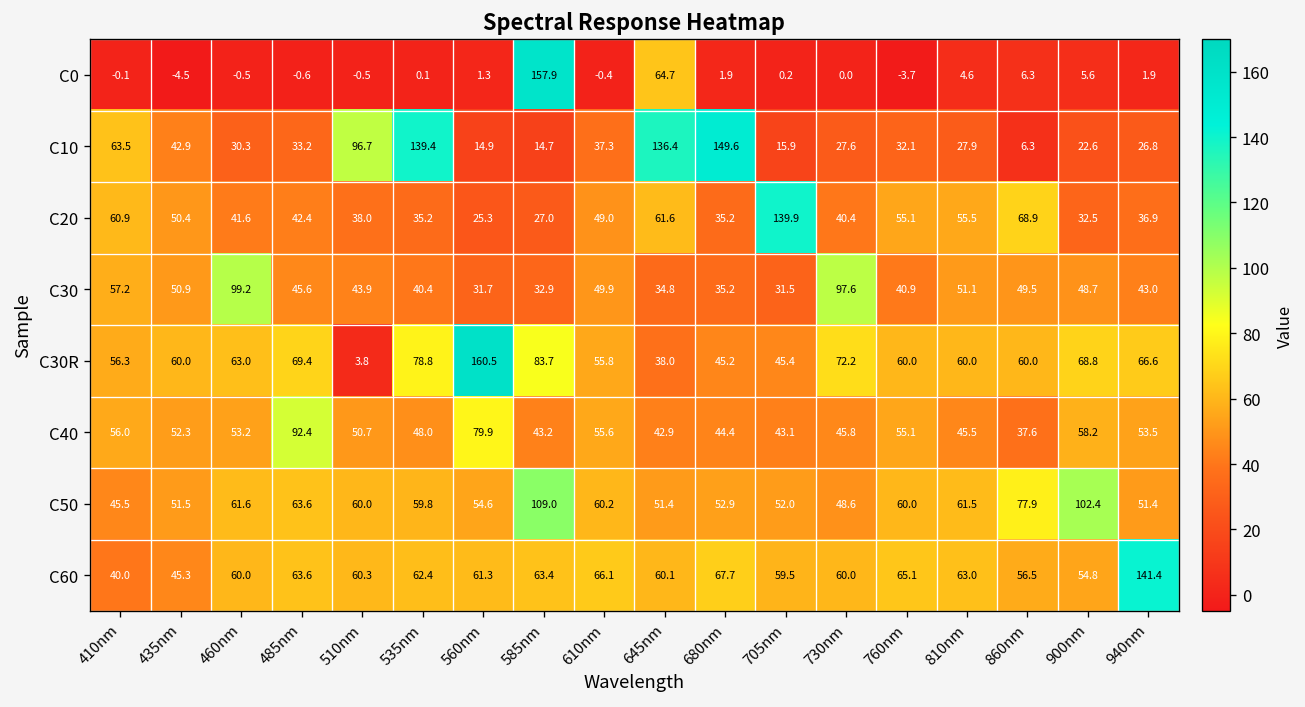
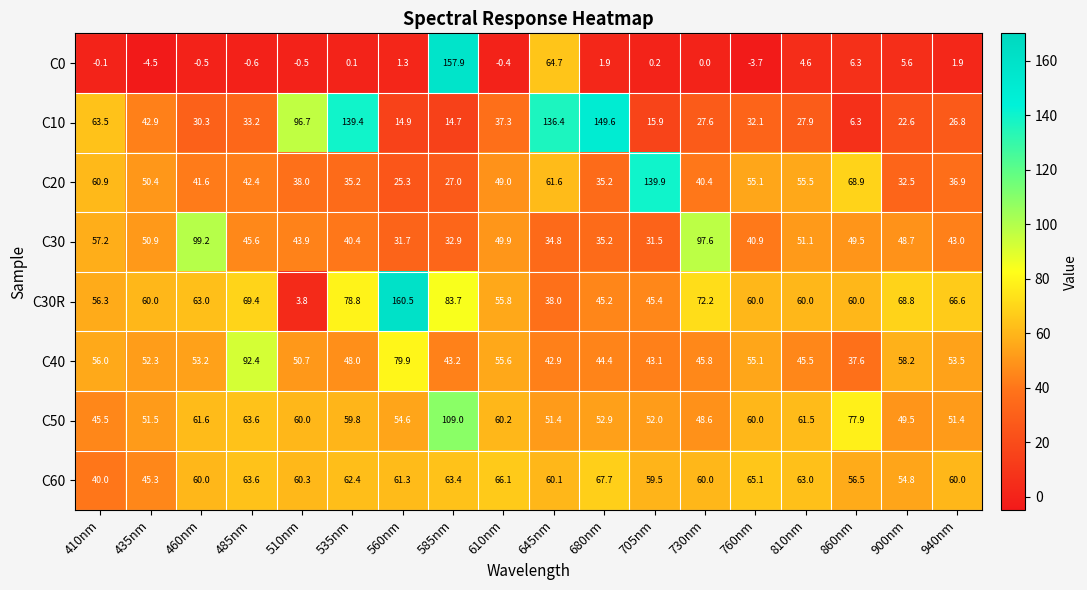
  {
    "C0": {
      "410nm": -0.1,
      "435nm": -4.5,
      "460nm": -0.5,
      "485nm": -0.6,
      "510nm": -0.5,
      "535nm": 0.1,
      "560nm": 1.3,
      "585nm": 157.9,
      "610nm": -0.4,
      "645nm": 64.7,
      "680nm": 1.9,
      "705nm": 0.2,
      "730nm": 0.0,
      "760nm": -3.7,
      "810nm": 4.6,
      "860nm": 6.3,
      "900nm": 5.6,
      "940nm": 1.9
    },
    "C10": {
      "410nm": 63.5,
      "435nm": 42.9,
      "460nm": 30.3,
      "485nm": 33.2,
      "510nm": 96.7,
      "535nm": 139.4,
      "560nm": 14.9,
      "585nm": 14.7,
      "610nm": 37.3,
      "645nm": 136.4,
      "680nm": 149.6,
      "705nm": 15.9,
      "730nm": 27.6,
      "760nm": 32.1,
      "810nm": 27.9,
      "860nm": 6.3,
      "900nm": 22.6,
      "940nm": 26.8
    },
    "C20": {
      "410nm": 60.9,
      "435nm": 50.4,
      "460nm": 41.6,
      "485nm": 42.4,
      "510nm": 38.0,
      "535nm": 35.2,
      "560nm": 25.3,
      "585nm": 27.0,
      "610nm": 49.0,
      "645nm": 61.6,
      "680nm": 35.2,
      "705nm": 139.9,
      "730nm": 40.4,
      "760nm": 55.1,
      "810nm": 55.5,
      "860nm": 68.9,
      "900nm": 32.5,
      "940nm": 36.9
    },
    "C30": {
      "410nm": 57.2,
      "435nm": 50.9,
      "460nm": 99.2,
      "485nm": 45.6,
      "510nm": 43.9,
      "535nm": 40.4,
      "560nm": 31.7,
      "585nm": 32.9,
      "610nm": 49.9,
      "645nm": 34.8,
      "680nm": 35.2,
      "705nm": 31.5,
      "730nm": 97.6,
      "760nm": 40.9,
      "810nm": 51.1,
      "860nm": 49.5,
      "900nm": 48.7,
      "940nm": 43.0
    },
    "C30R": {
      "410nm": 56.3,
      "435nm": 60.0,
      "460nm": 63.0,
      "485nm": 69.4,
      "510nm": 3.8,
      "535nm": 78.8,
      "560nm": 160.5,
      "585nm": 83.7,
      "610nm": 55.8,
      "645nm": 38.0,
      "680nm": 45.2,
      "705nm": 45.4,
      "730nm": 72.2,
      "760nm": 60.0,
      "810nm": 60.0,
      "860nm": 60.0,
      "900nm": 68.8,
      "940nm": 66.6
    },
    "C40": {
      "410nm": 56.0,
      "435nm": 52.3,
      "460nm": 53.2,
      "485nm": 92.4,
      "510nm": 50.7,
      "535nm": 48.0,
      "560nm": 79.9,
      "585nm": 43.2,
      "610nm": 55.6,
      "645nm": 42.9,
      "680nm": 44.4,
      "705nm": 43.1,
      "730nm": 45.8,
      "760nm": 55.1,
      "810nm": 45.5,
      "860nm": 37.6,
      "900nm": 58.2,
      "940nm": 53.5
    },
    "C50": {
      "410nm": 45.5,
      "435nm": 51.5,
      "460nm": 61.6,
      "485nm": 63.6,
      "510nm": 60.0,
      "535nm": 59.8,
      "560nm": 54.6,
      "585nm": 109.0,
      "610nm": 60.2,
      "645nm": 51.4,
      "680nm": 52.9,
      "705nm": 52.0,
      "730nm": 48.6,
      "760nm": 60.0,
      "810nm": 61.5,
      "860nm": 77.9,
-     "900nm": 102.4,
+     "900nm": 49.5,
      "940nm": 51.4
    },
    "C60": {
      "410nm": 40.0,
      "435nm": 45.3,
      "460nm": 60.0,
      "485nm": 63.6,
      "510nm": 60.3,
      "535nm": 62.4,
      "560nm": 61.3,
      "585nm": 63.4,
      "610nm": 66.1,
      "645nm": 60.1,
      "680nm": 67.7,
      "705nm": 59.5,
      "730nm": 60.0,
      "760nm": 65.1,
      "810nm": 63.0,
      "860nm": 56.5,
      "900nm": 54.8,
-     "940nm": 141.4
+     "940nm": 60.0
    }
  }
